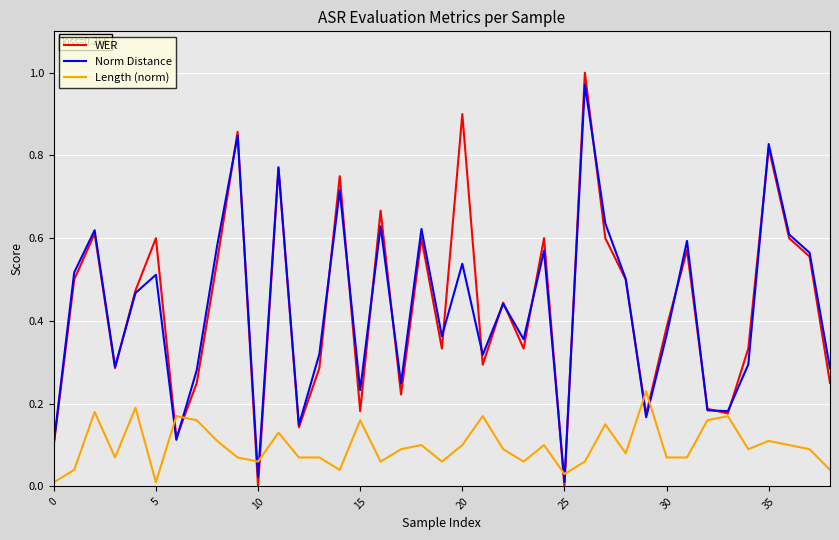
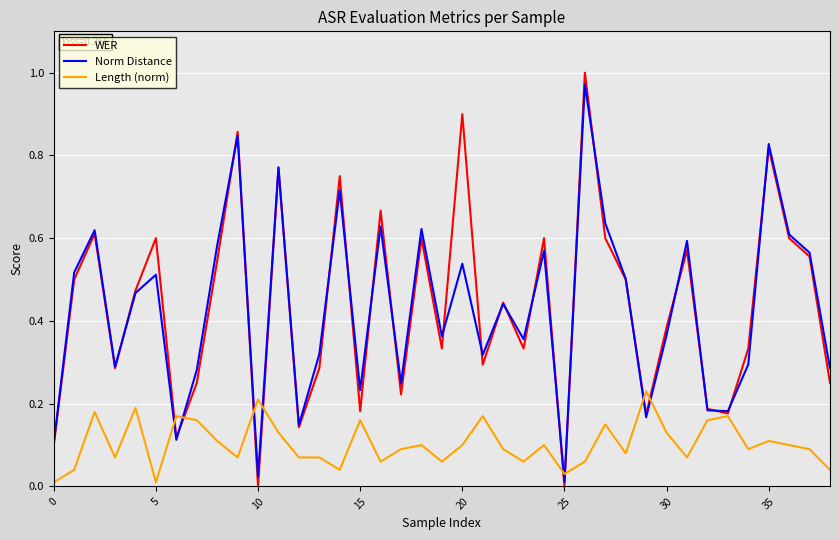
  {
    "WER": {
      "5": 0.60,
      "10": 0.00,
      "15": 0.18,
      "20": 0.90,
      "25": 0.00,
      "30": 0.38,
      "35": 0.82
    },
    "Norm Distance": {
      "5": 0.51,
      "10": 0.02,
      "15": 0.23,
      "20": 0.54,
      "25": 0.01,
      "30": 0.37,
      "35": 0.83
    },
    "Length (norm)": {
      "0": 0.01,
      "5": 0.01,
-     "10": 0.06,
+     "10": 0.21,
      "15": 0.16,
      "20": 0.10,
      "25": 0.03,
-     "30": 0.07,
+     "30": 0.13,
      "35": 0.11
    }
  }
